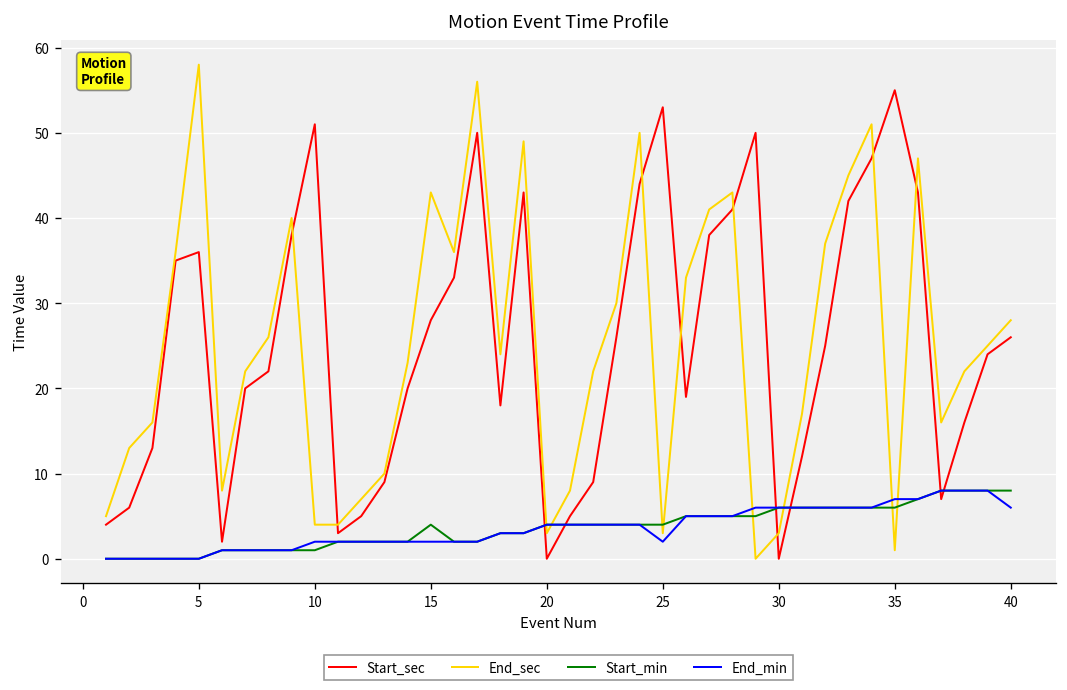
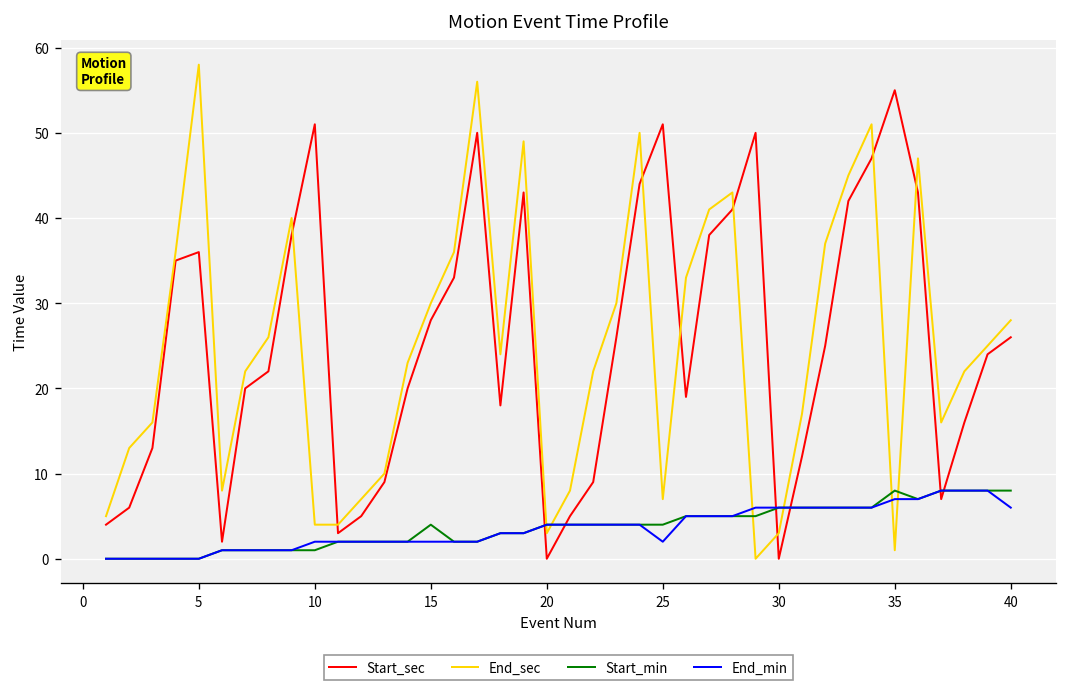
  {
    "Start_sec": {
      "5": 36,
      "10": 51,
      "15": 28,
      "20": 0,
-     "25": 53,
+     "25": 51,
      "30": 0,
      "35": 55,
      "40": 26
    },
    "End_sec": {
      "5": 58,
      "10": 4,
-     "15": 43,
+     "15": 30,
      "20": 3,
-     "25": 3,
+     "25": 7,
      "30": 3,
      "35": 1,
      "40": 28
    },
    "Start_min": {
      "10": 1,
      "15": 4,
      "25": 4,
-     "35": 6,
+     "35": 8,
      "40": 8
    },
    "End_min": {
      "10": 2,
      "15": 2,
      "25": 2,
      "35": 7,
      "40": 6
    }
  }
